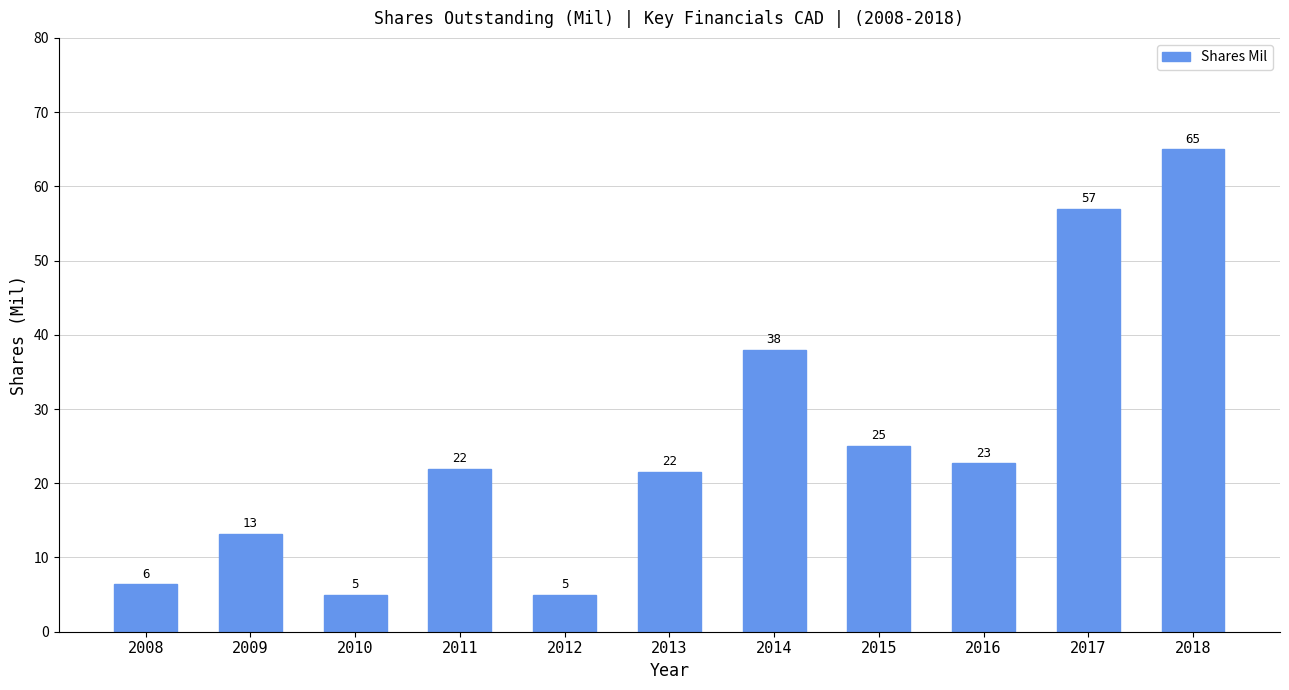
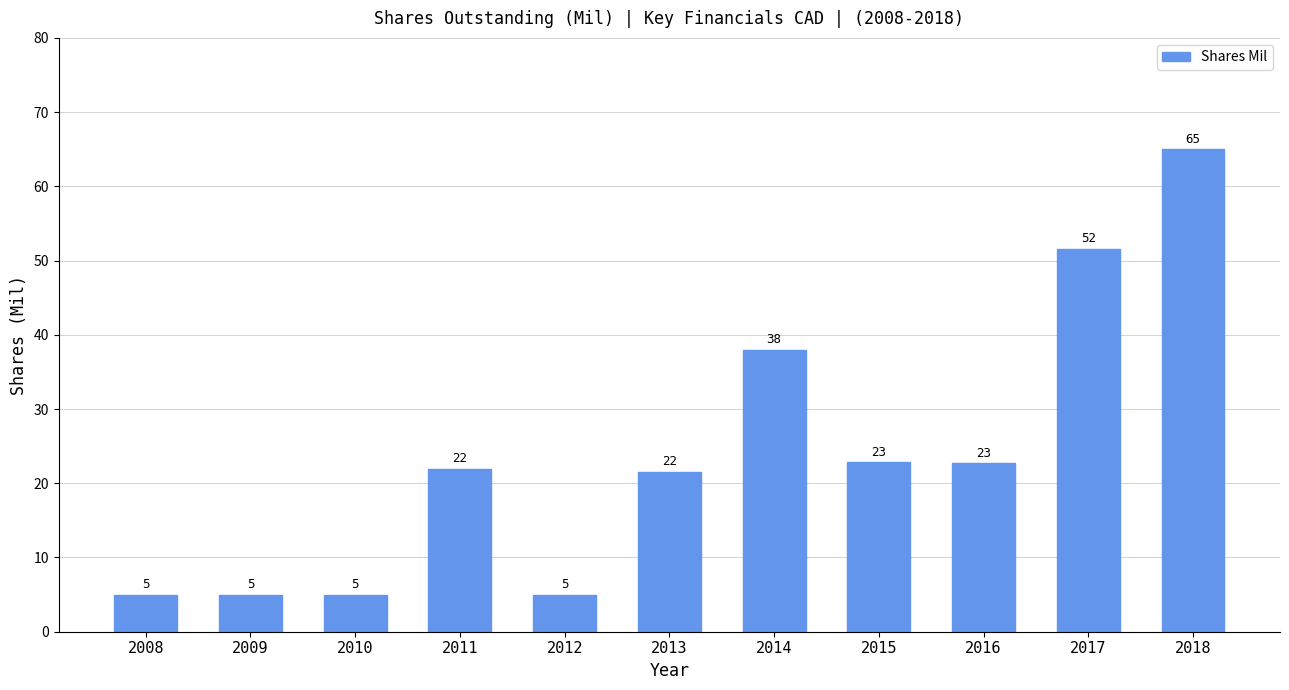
  {
-   "2008": 6,
-   "2009": 13,
+   "2008": 5,
+   "2009": 5,
    "2010": 5,
    "2011": 22,
    "2012": 5,
    "2013": 22,
    "2014": 38,
-   "2015": 25,
+   "2015": 23,
    "2016": 23,
-   "2017": 57,
+   "2017": 52,
    "2018": 65
  }
